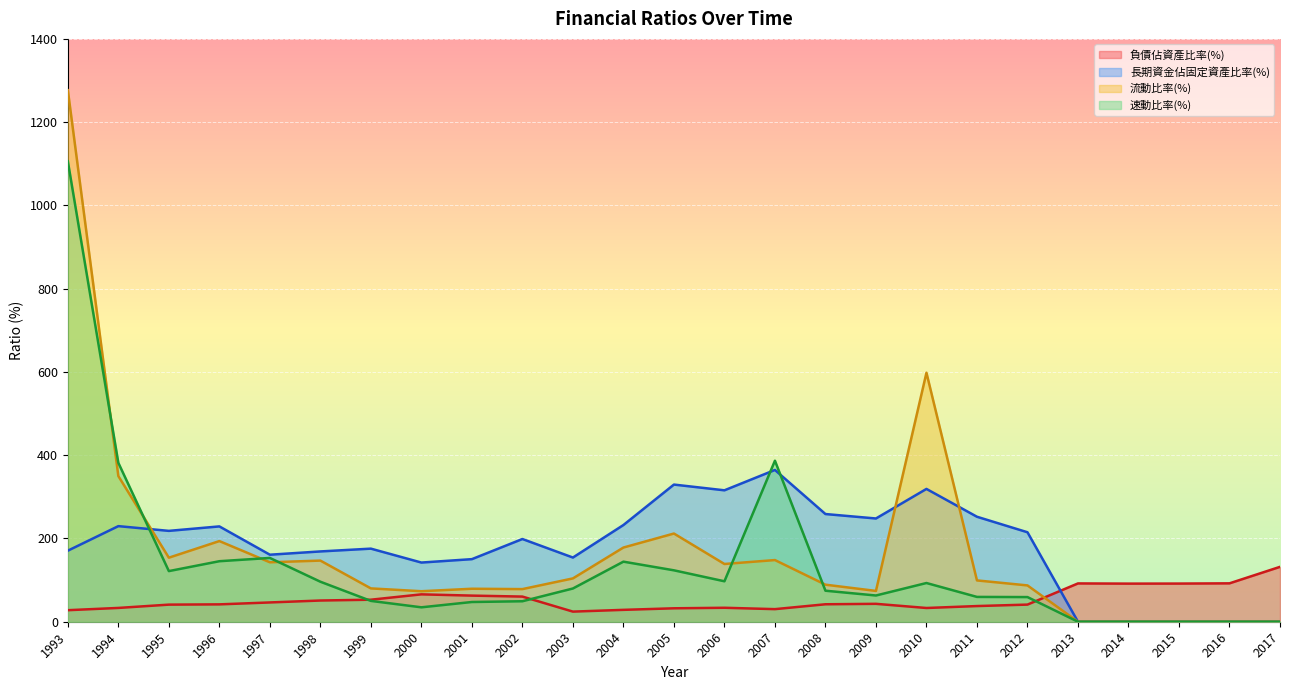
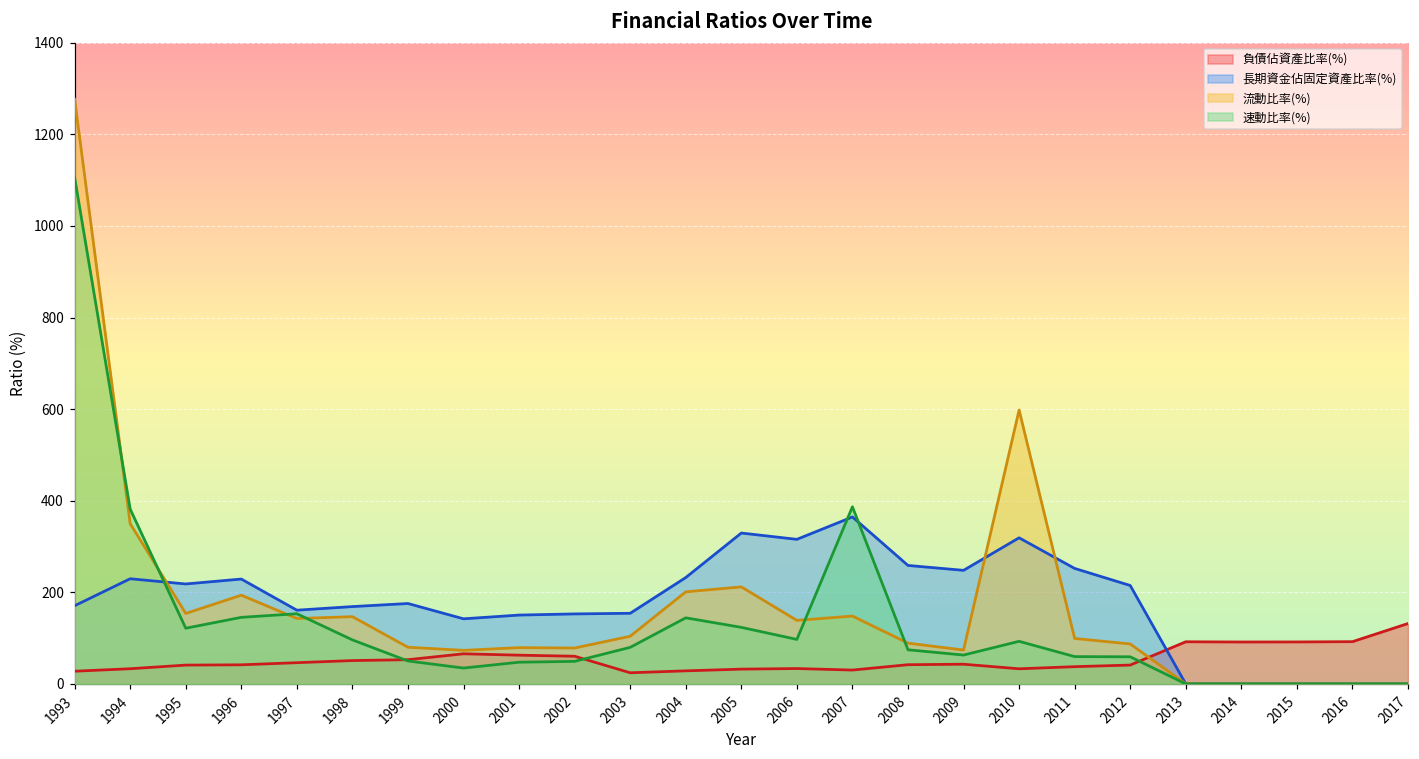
  {
    "負債佔資產比率(%)": {
      "1993": 30,
      "1994": 30,
      "1995": 40,
      "1996": 40,
      "1997": 50,
      "1998": 50,
      "2000": 70,
      "2001": 60,
      "2002": 60,
      "2003": 20,
      "2004": 30,
      "2005": 30,
      "2006": 30,
      "2007": 30,
      "2008": 40,
      "2009": 40,
      "2010": 30,
      "2011": 40,
      "2012": 40,
      "2013": 90,
      "2014": 90,
      "2015": 90,
      "2016": 90,
      "2017": 130
    },
    "長期資金佔固定資產比率(%)": {
      "1993": 170,
      "1994": 230,
      "1995": 220,
      "1996": 230,
      "1997": 160,
      "1998": 170,
      "1999": 180,
      "2000": 140,
      "2001": 150,
-     "2002": 200,
+     "2002": 150,
      "2003": 150,
      "2004": 230,
      "2005": 330,
      "2006": 320,
      "2007": 360,
      "2008": 260,
      "2009": 250,
      "2010": 320,
      "2011": 250,
      "2012": 210
    },
    "流動比率(%)": {
      "1993": 1280,
      "1994": 350,
      "1995": 150,
      "1996": 190,
      "1997": 140,
      "1998": 150,
      "1999": 80,
      "2000": 70,
      "2001": 80,
      "2002": 80,
      "2003": 100,
-     "2004": 180,
+     "2004": 200,
      "2005": 210,
      "2006": 140,
      "2007": 150,
      "2008": 90,
      "2009": 70,
      "2010": 600,
      "2011": 100,
      "2012": 90
    },
    "速動比率(%)": {
      "1993": 1110,
      "1994": 380,
      "1995": 120,
      "1996": 150,
      "1997": 150,
      "1998": 100,
      "2000": 30,
      "2001": 50,
      "2002": 50,
      "2003": 80,
      "2004": 140,
      "2005": 120,
      "2006": 100,
      "2007": 390,
      "2008": 70,
      "2009": 60,
      "2010": 90,
      "2011": 60,
      "2012": 60
    }
  }
